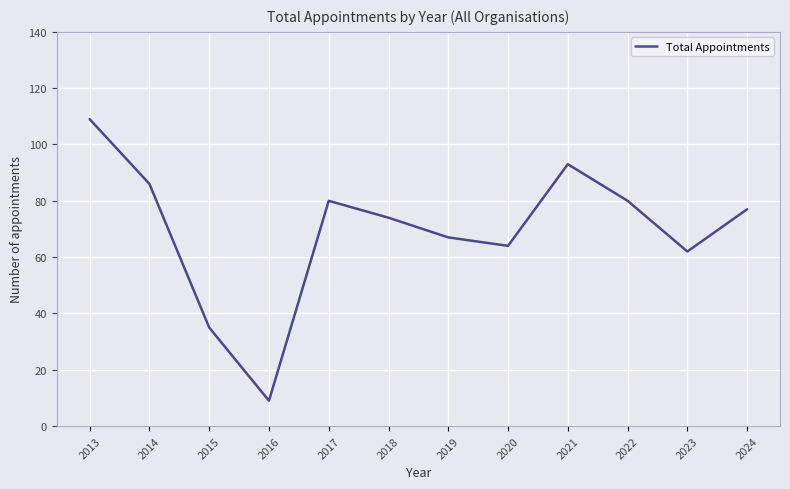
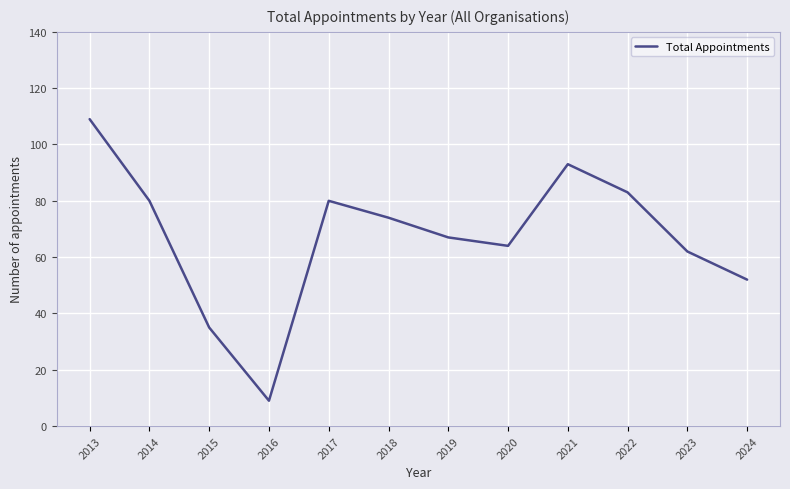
  {
    "2013": 109,
-   "2014": 86,
+   "2014": 80,
    "2015": 35,
    "2016": 9,
    "2017": 80,
    "2018": 74,
    "2019": 67,
    "2020": 64,
    "2021": 93,
-   "2022": 80,
+   "2022": 83,
    "2023": 62,
-   "2024": 77
+   "2024": 52
  }
